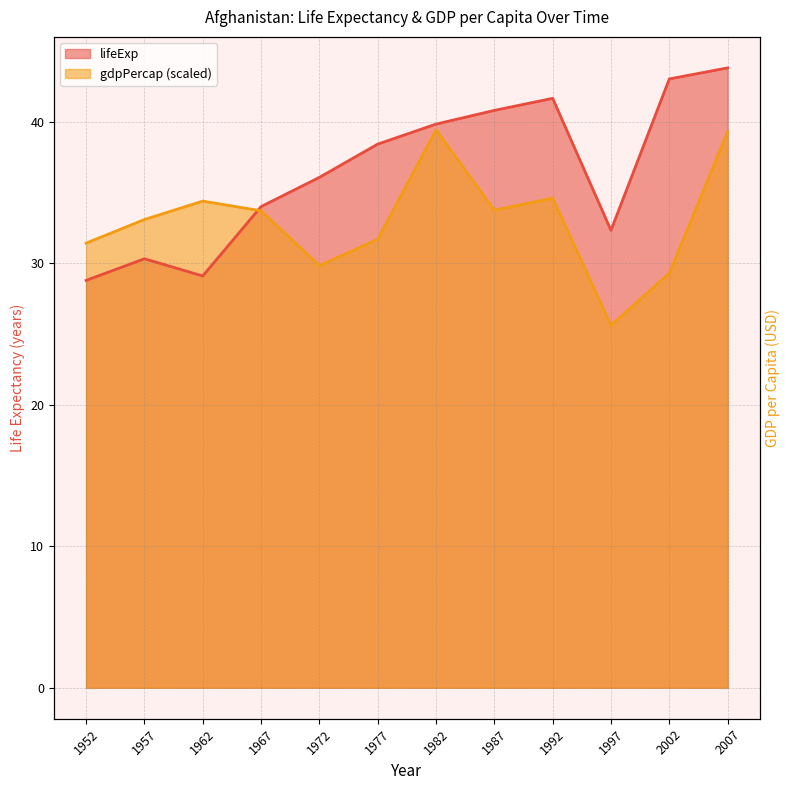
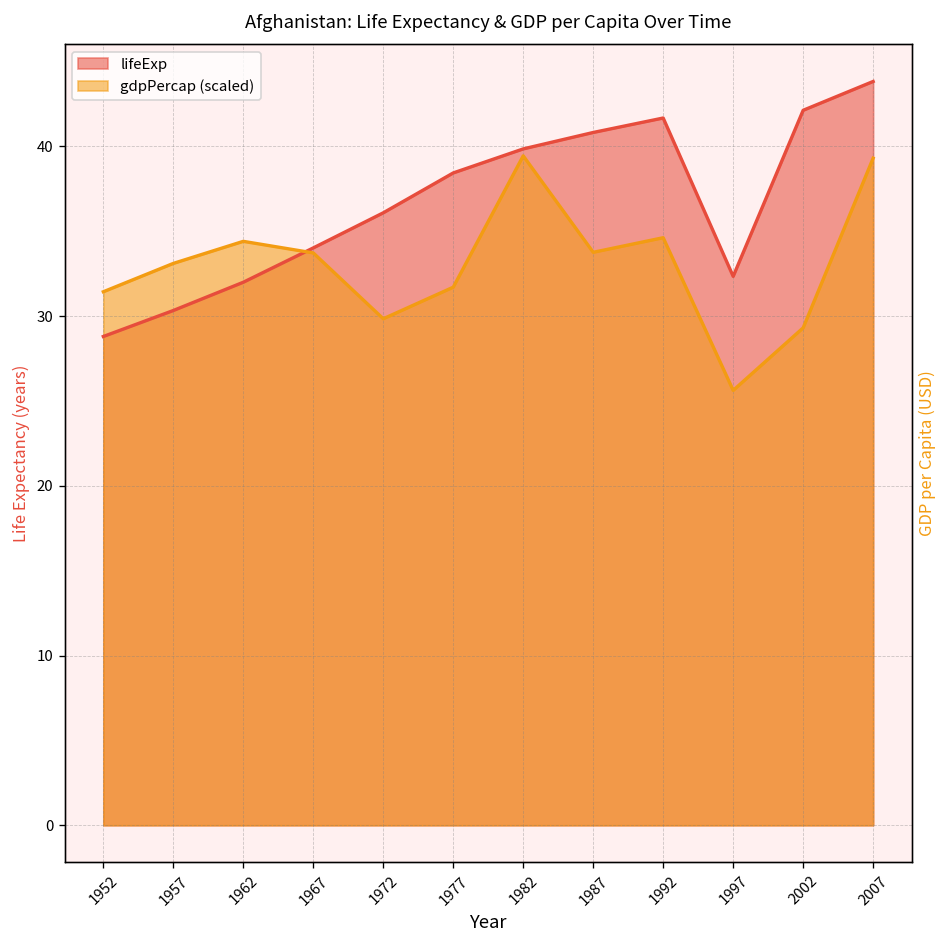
  {
    "lifeExp": {
      "1952": 28.8,
      "1957": 30.3,
-     "1962": 29.1,
+     "1962": 32.0,
      "1967": 34.0,
      "1972": 36.1,
      "1977": 38.4,
      "1982": 39.9,
      "1987": 40.8,
      "1992": 41.7,
      "1997": 32.3,
-     "2002": 43.0,
+     "2002": 42.1,
      "2007": 43.8
    },
    "gdpPercap (scaled)": {
      "1952": 31.4,
      "1957": 33.1,
      "1962": 34.4,
      "1967": 33.7,
      "1972": 29.8,
      "1977": 31.7,
      "1982": 39.4,
      "1987": 33.8,
      "1992": 34.6,
      "1997": 25.6,
      "2002": 29.3,
      "2007": 39.3
    }
  }
